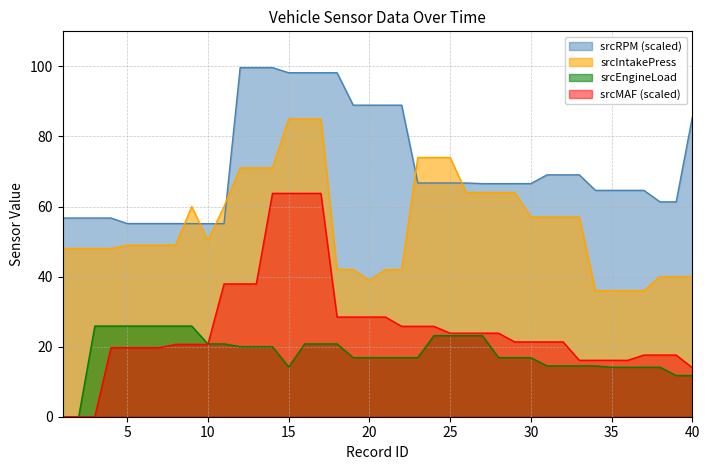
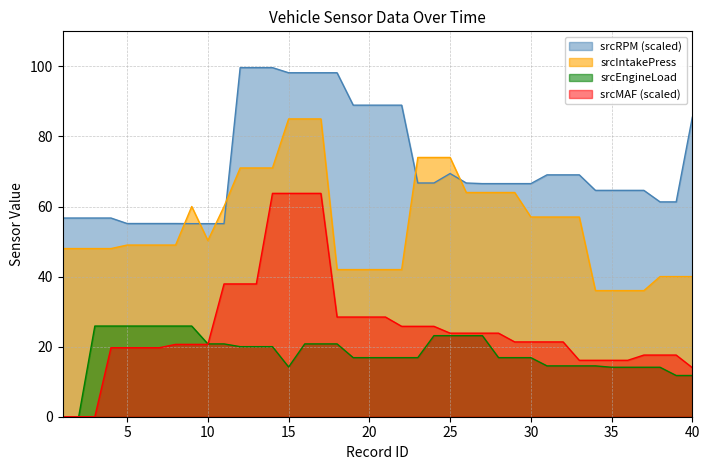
  {
    "srcRPM (scaled)": {
      "5": 55,
      "10": 55,
      "15": 98,
      "20": 89,
-     "25": 67,
+     "25": 69,
      "30": 67,
      "35": 65,
      "40": 85
    },
    "srcIntakePress": {
      "5": 49,
      "10": 50,
      "15": 85,
-     "20": 39,
+     "20": 42,
      "25": 74,
      "30": 57,
      "35": 36,
      "40": 40
    },
    "srcEngineLoad": {
      "5": 26,
      "15": 14,
      "20": 17,
      "30": 17,
      "35": 14,
      "40": 12
    },
    "srcMAF (scaled)": {
      "5": 20,
      "15": 64,
      "20": 28,
      "30": 21,
      "35": 16,
      "40": 14
    }
  }
